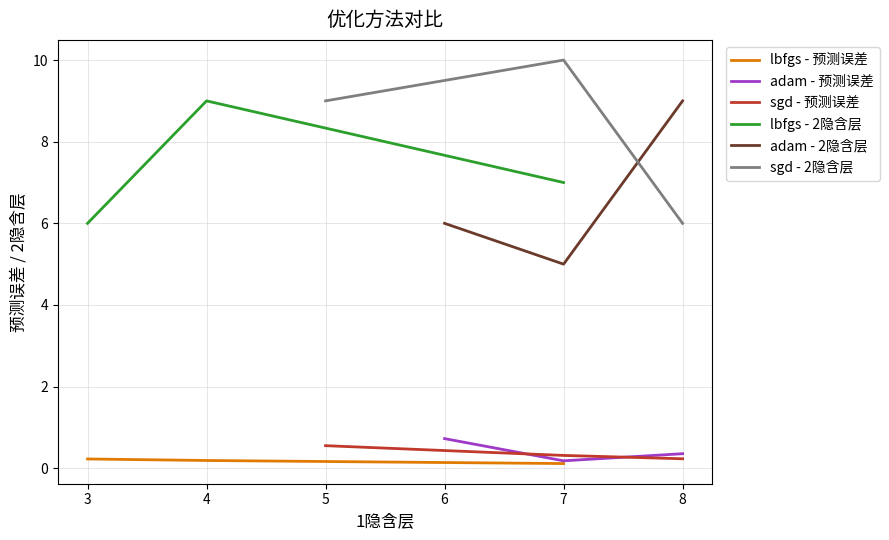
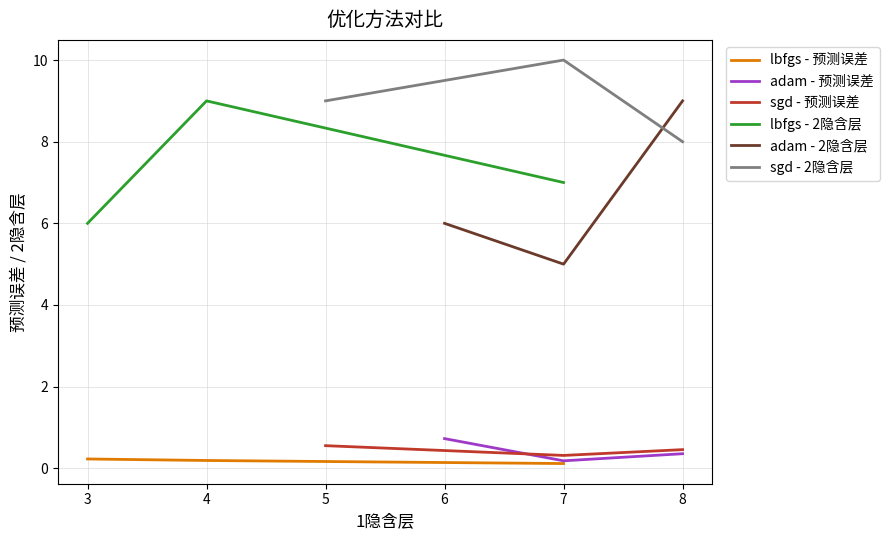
  {
    "lbfgs - 预测误差": {
      "3": 0.2,
      "4": 0.2,
      "7": 0.1
    },
    "adam - 预测误差": {
      "6": 0.7,
      "7": 0.2,
      "8": 0.4
    },
    "sgd - 预测误差": {
      "5": 0.6,
      "7": 0.3,
-     "8": 0.2
+     "8": 0.5
    },
    "lbfgs - 2隐含层": {
      "3": 6.0,
      "4": 9.0,
      "7": 7.0
    },
    "adam - 2隐含层": {
      "6": 6.0,
      "7": 5.0,
      "8": 9.0
    },
    "sgd - 2隐含层": {
      "5": 9,
      "7": 10,
-     "8": 6
+     "8": 8
    }
  }
